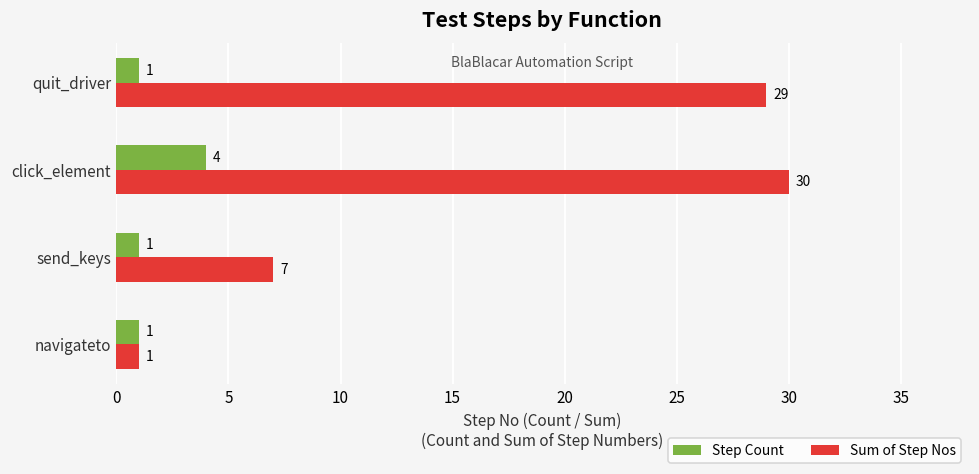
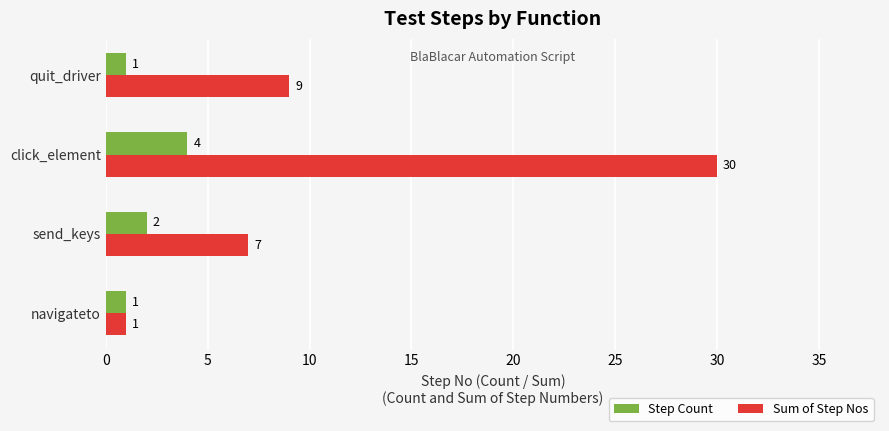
  {
    "Step Count": {
      "quit_driver": 1,
      "click_element": 4,
-     "send_keys": 1,
+     "send_keys": 2,
      "navigateto": 1
    },
    "Sum of Step Nos": {
-     "quit_driver": 29,
+     "quit_driver": 9,
      "click_element": 30,
      "send_keys": 7,
      "navigateto": 1
    }
  }
